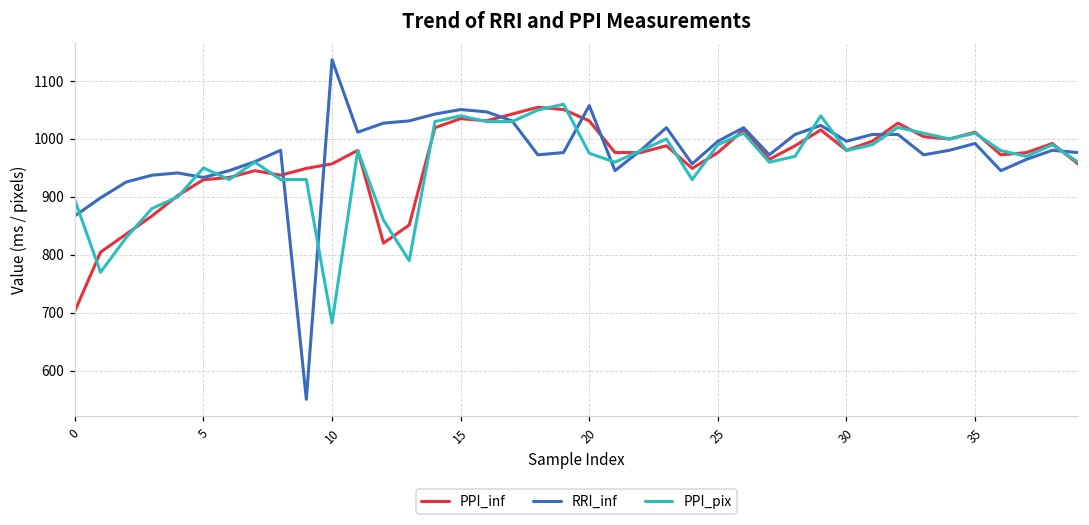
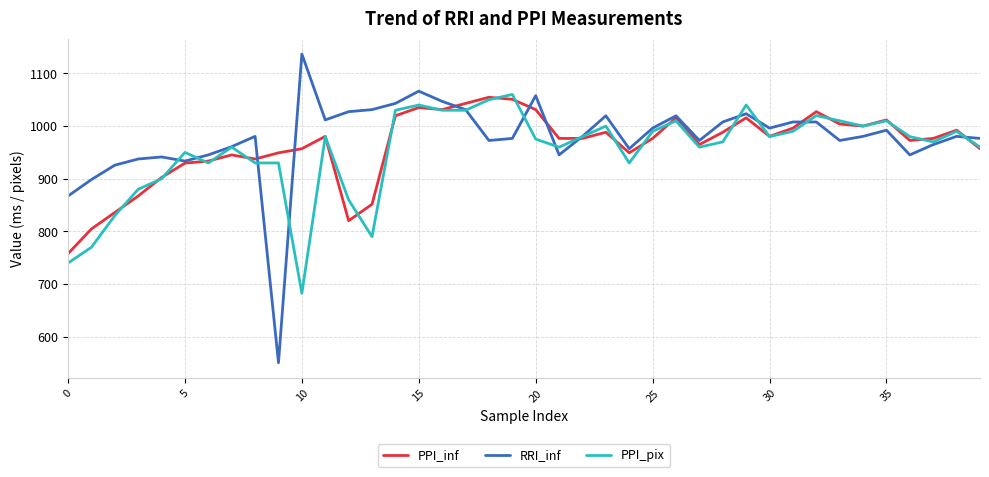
  {
    "PPI_inf": {
-     "0": 700,
+     "0": 760,
      "10": 960,
      "20": 1030,
      "25": 980
    },
    "RRI_inf": {
      "0": 870,
      "10": 1140,
-     "15": 1050,
+     "15": 1070,
      "20": 1060,
      "25": 1000,
      "30": 1000,
      "35": 990
    },
    "PPI_pix": {
-     "0": 890,
+     "0": 740,
      "5": 950,
      "10": 680,
      "20": 980,
      "25": 990
    }
  }
